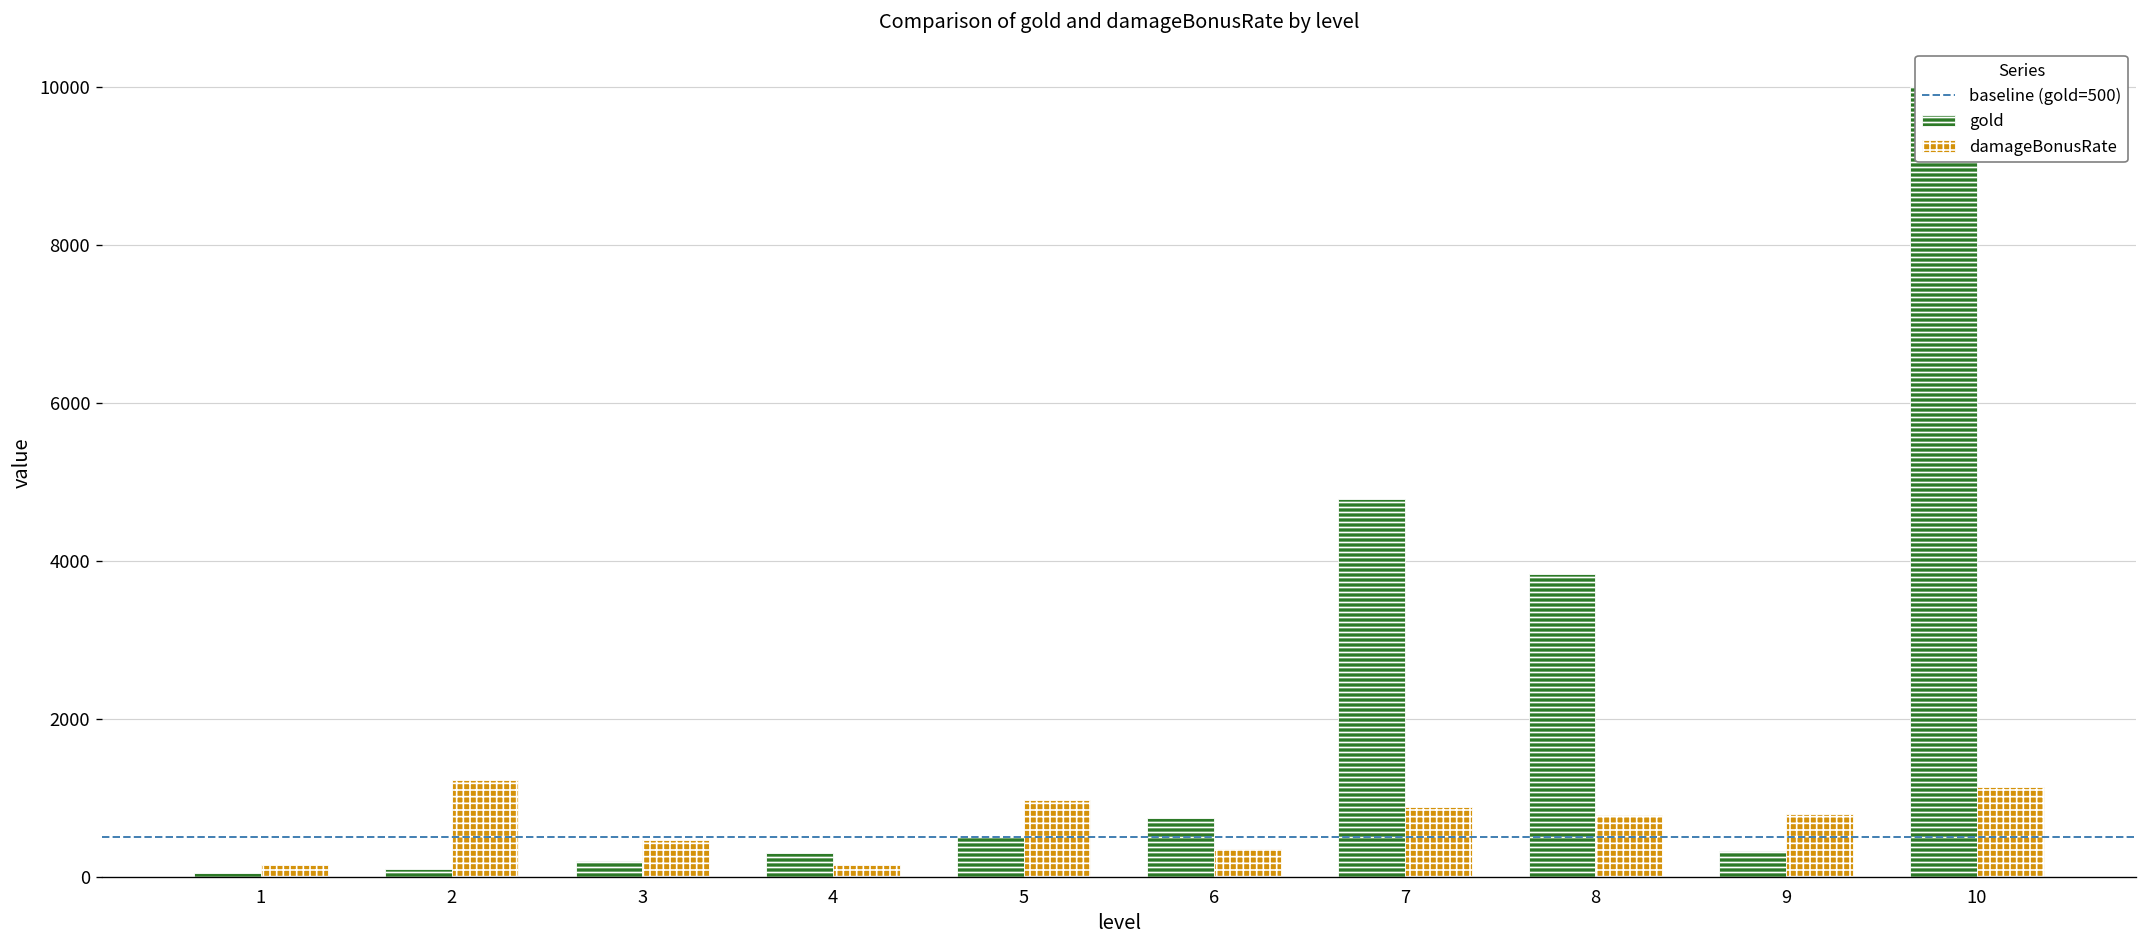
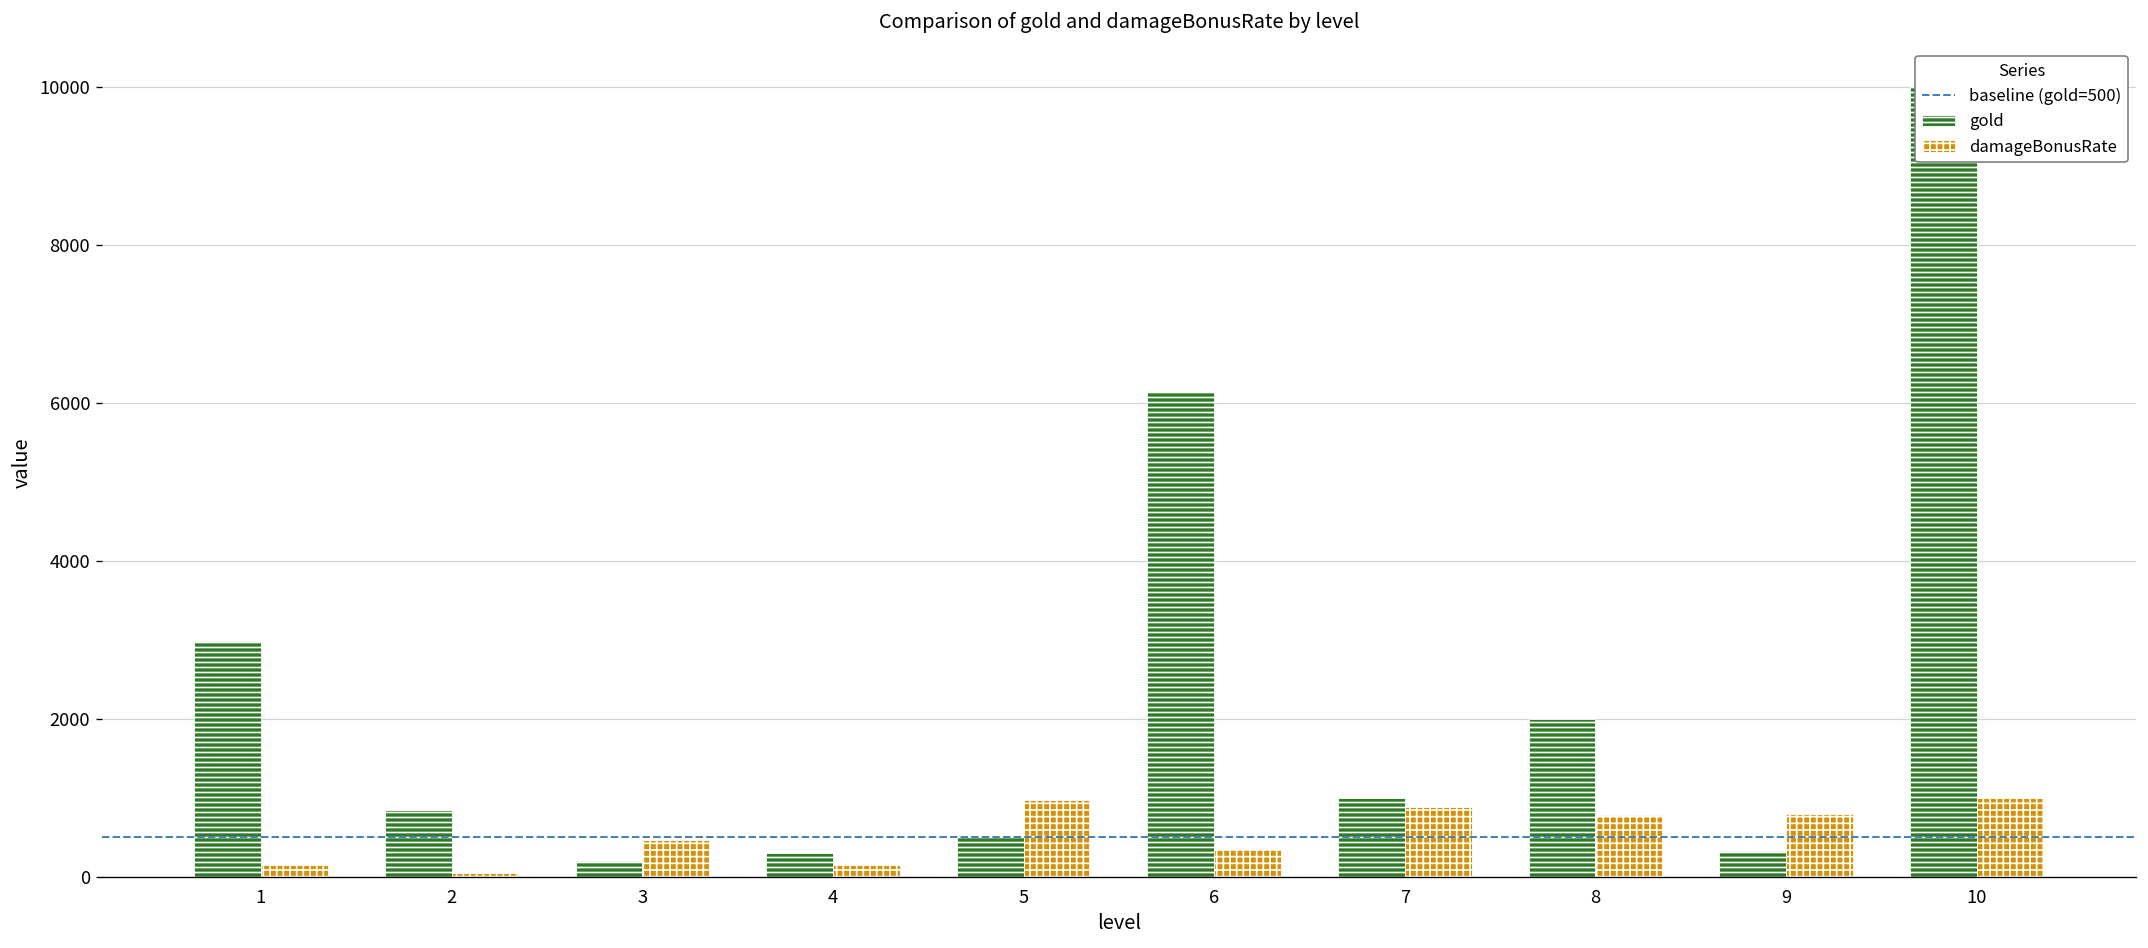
  {
    "gold": {
-     "1": 100,
-     "2": 100,
+     "1": 3000,
+     "2": 800,
      "3": 200,
      "4": 300,
      "5": 500,
-     "6": 800,
-     "7": 4800,
-     "8": 3800,
+     "6": 6100,
+     "7": 1000,
+     "8": 2000,
      "9": 300
    },
    "damageBonusRate": {
      "1": 100,
-     "2": 1200,
+     "2": 100,
      "3": 500,
      "4": 200,
      "5": 1000,
      "6": 400,
      "7": 900,
      "8": 800,
      "9": 800,
-     "10": 1100
+     "10": 1000
    }
  }
